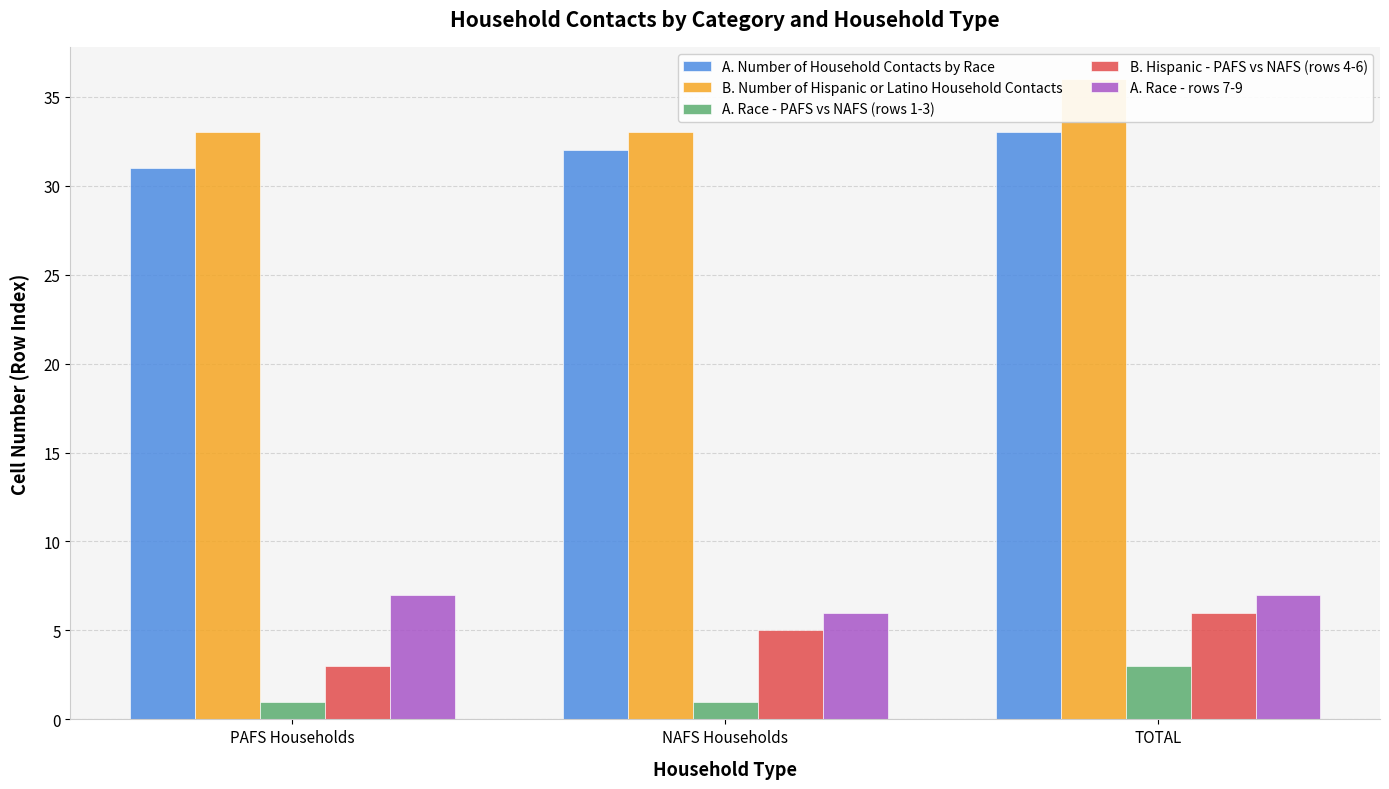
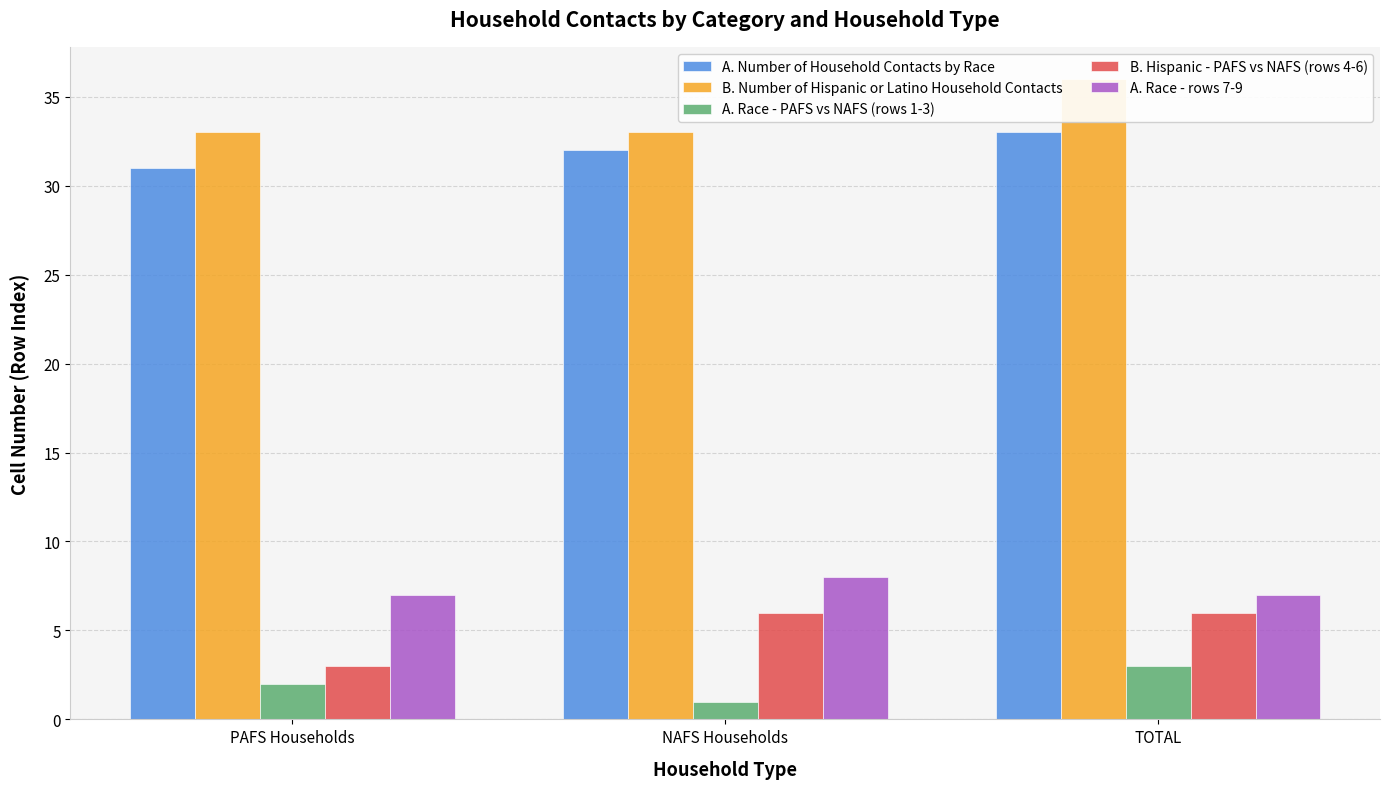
  {
    "A. Number of Household Contacts by Race": {
      "PAFS Households": 31,
      "NAFS Households": 32,
      "TOTAL": 33
    },
    "B. Number of Hispanic or Latino Household Contacts": {
      "PAFS Households": 33,
      "NAFS Households": 33
    },
    "A. Race - PAFS vs NAFS (rows 1-3)": {
-     "PAFS Households": 1,
+     "PAFS Households": 2,
      "NAFS Households": 1,
      "TOTAL": 3
    },
    "B. Hispanic - PAFS vs NAFS (rows 4-6)": {
      "PAFS Households": 3,
-     "NAFS Households": 5,
+     "NAFS Households": 6,
      "TOTAL": 6
    },
    "A. Race - rows 7-9": {
      "PAFS Households": 7,
-     "NAFS Households": 6,
+     "NAFS Households": 8,
      "TOTAL": 7
    }
  }
